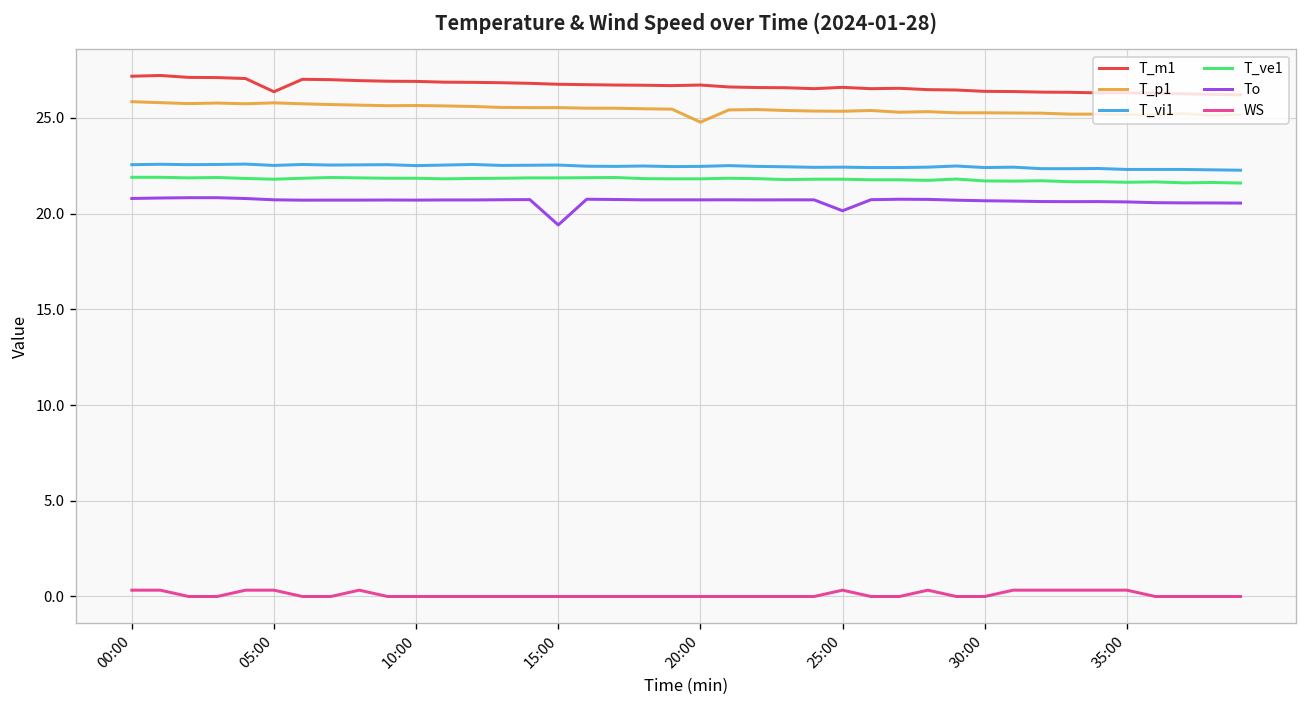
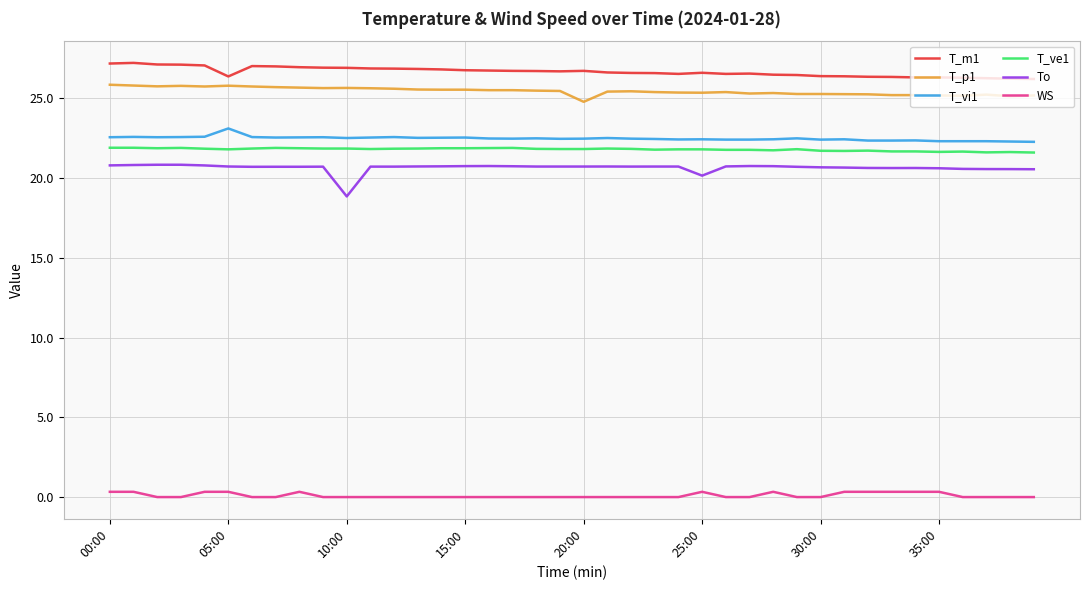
  {
    "T_m1": {
      "00:00": 27.2,
      "05:00": 26.4,
      "10:00": 26.9,
      "15:00": 26.8,
      "20:00": 26.7,
      "25:00": 26.6,
      "30:00": 26.4
    },
    "T_p1": {
      "00:00": 25.9,
      "05:00": 25.8,
      "10:00": 25.7,
      "15:00": 25.5,
      "20:00": 24.8,
      "25:00": 25.4,
      "30:00": 25.3
    },
    "T_vi1": {
      "00:00": 22.6,
-     "05:00": 22.5,
+     "05:00": 23.1,
      "10:00": 22.5,
      "15:00": 22.5,
      "20:00": 22.5,
      "25:00": 22.4,
      "30:00": 22.4,
      "35:00": 22.3
    },
    "T_ve1": {
      "00:00": 21.9,
      "05:00": 21.8,
      "10:00": 21.9,
      "15:00": 21.9,
      "20:00": 21.8,
      "25:00": 21.8,
      "30:00": 21.7,
      "35:00": 21.6
    },
    "To": {
      "00:00": 20.8,
      "05:00": 20.7,
-     "10:00": 20.7,
-     "15:00": 19.4,
+     "10:00": 18.8,
+     "15:00": 20.7,
      "20:00": 20.7,
      "25:00": 20.2,
      "30:00": 20.7,
      "35:00": 20.6
    },
    "WS": {
      "00:00": 0.3,
      "05:00": 0.3,
      "10:00": 0.0,
      "15:00": 0.0,
      "20:00": 0.0,
      "25:00": 0.3,
      "30:00": 0.0,
      "35:00": 0.3
    }
  }
